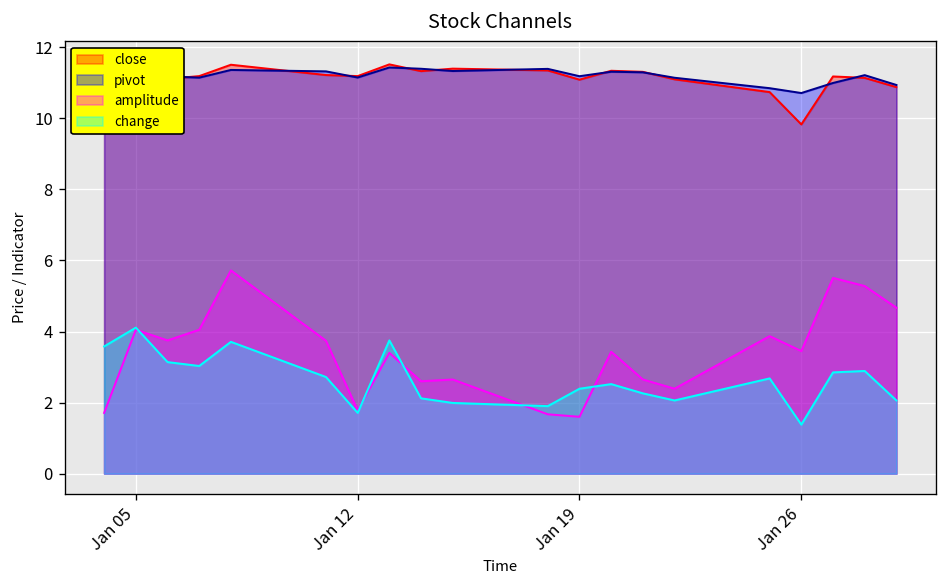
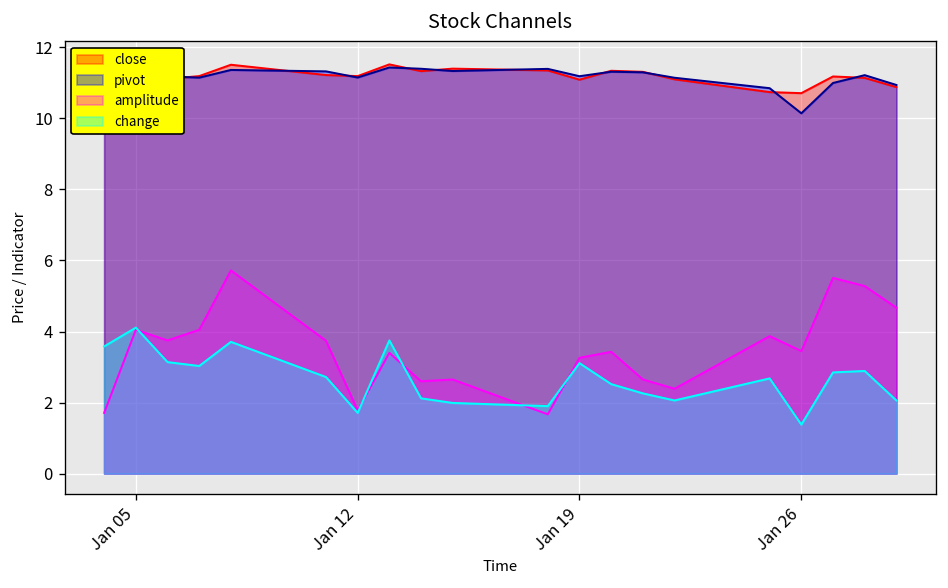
  {
    "close": {
      "Jan 19": 11.1,
-     "Jan 26": 9.8
+     "Jan 26": 10.7
    },
    "pivot": {
      "Jan 19": 11.2,
-     "Jan 26": 10.7
+     "Jan 26": 10.1
    },
    "amplitude": {
-     "Jan 19": 1.6,
+     "Jan 19": 3.3,
      "Jan 26": 3.5
    },
    "change": {
-     "Jan 19": 2.4,
+     "Jan 19": 3.1,
      "Jan 26": 1.4
    }
  }
